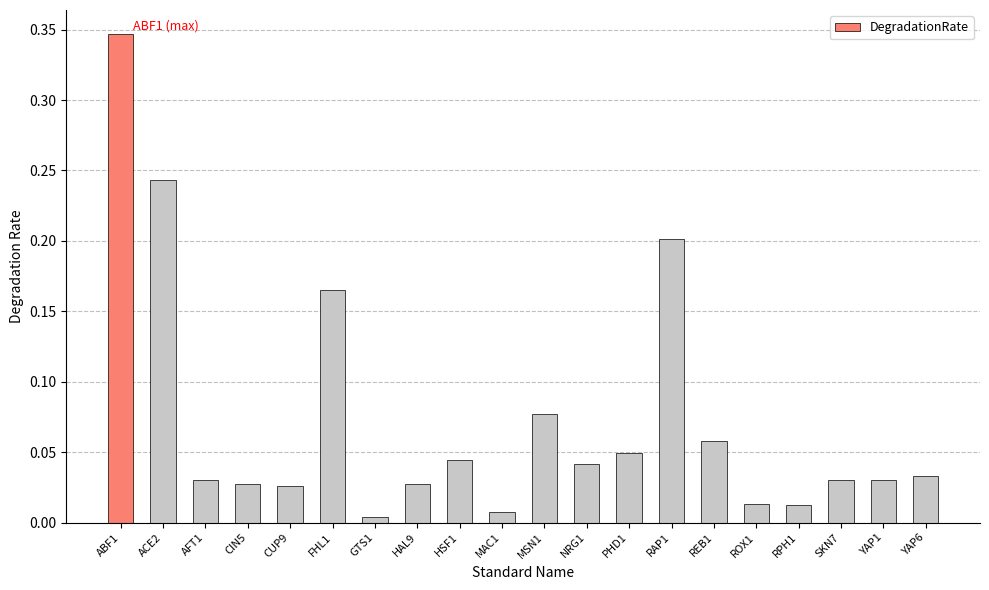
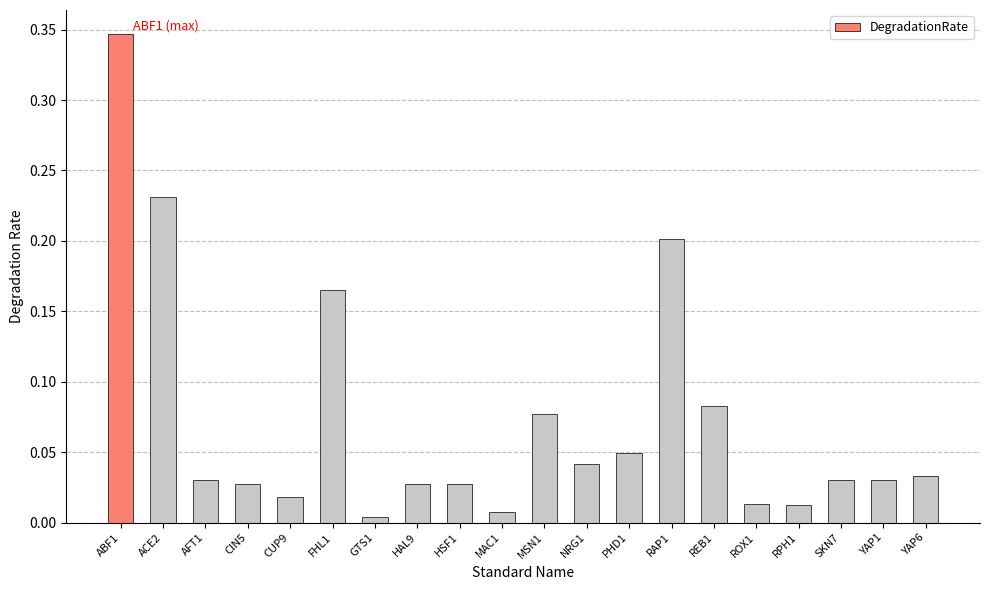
  {
    "ABF1": 0.347,
-   "ACE2": 0.243,
+   "ACE2": 0.231,
    "AFT1": 0.030,
    "CIN5": 0.027,
-   "CUP9": 0.026,
+   "CUP9": 0.018,
    "FHL1": 0.165,
    "GTS1": 0.004,
    "HAL9": 0.027,
-   "HSF1": 0.044,
+   "HSF1": 0.027,
    "MAC1": 0.007,
    "MSN1": 0.077,
    "NRG1": 0.041,
    "PHD1": 0.050,
    "RAP1": 0.201,
-   "REB1": 0.058,
+   "REB1": 0.083,
    "ROX1": 0.013,
    "RPH1": 0.013,
    "SKN7": 0.030,
    "YAP1": 0.030,
    "YAP6": 0.033
  }
